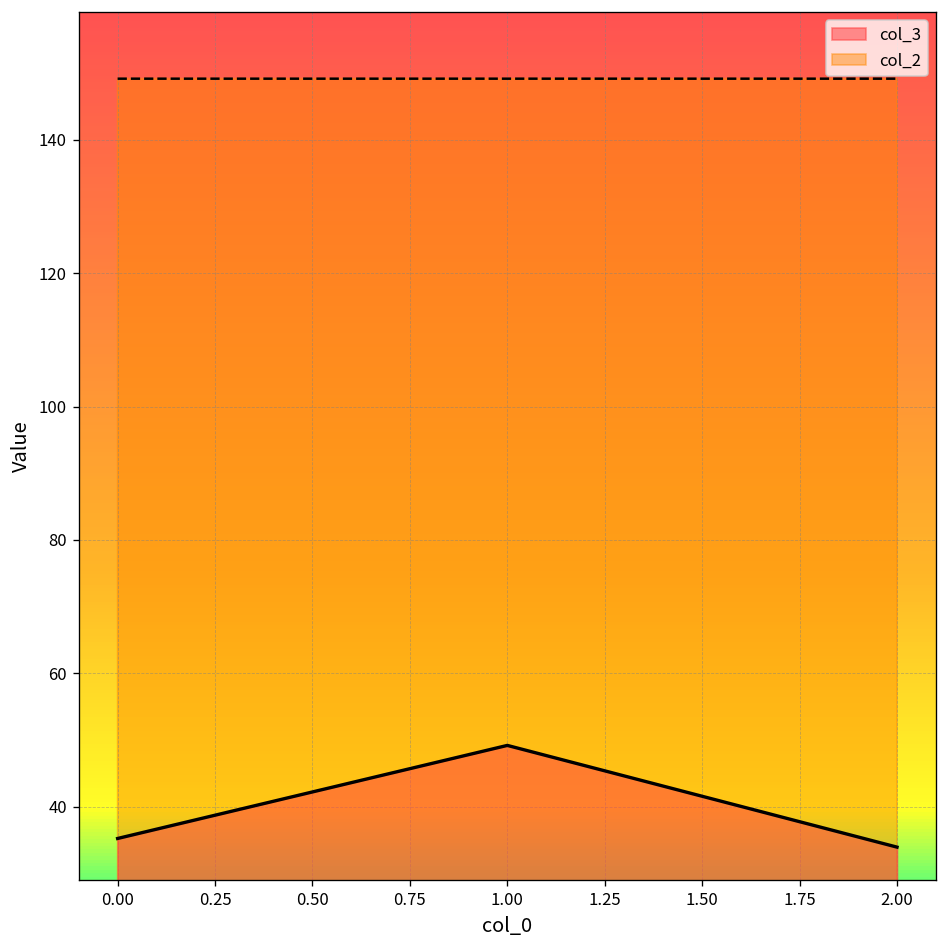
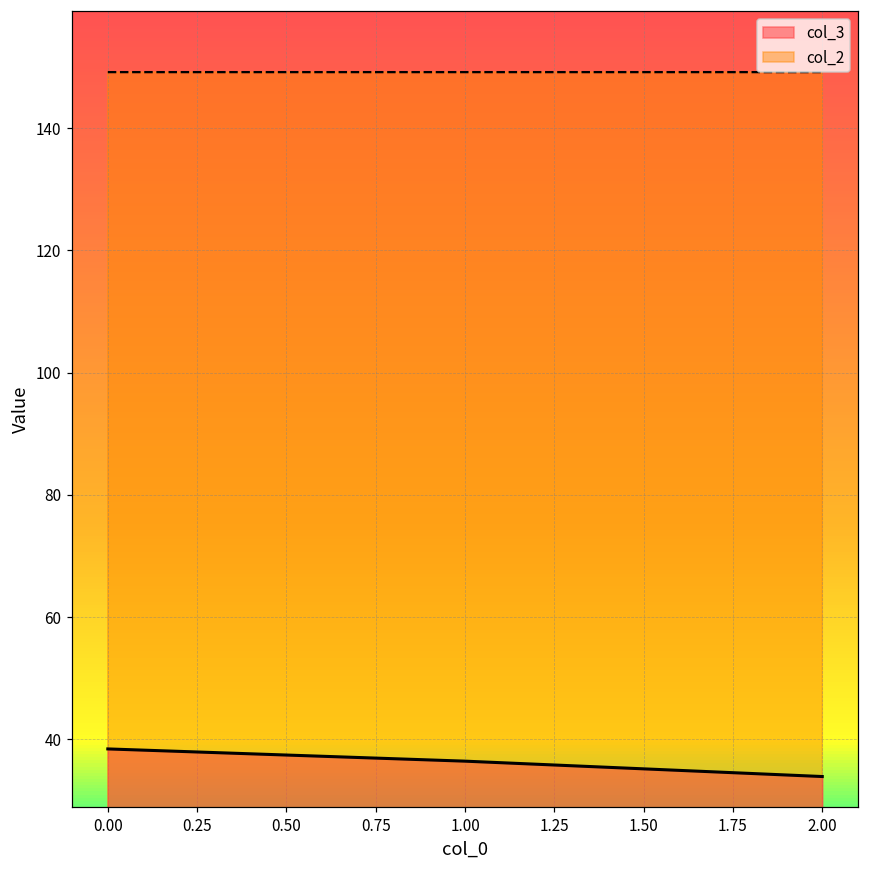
  {
    "col_3": {
-     "0.00": 35,
-     "1.00": 49,
+     "0.00": 38,
+     "1.00": 36,
      "2.00": 34
    },
    "col_2": {
      "0.00": 149,
      "1.00": 149,
      "2.00": 149
    }
  }
